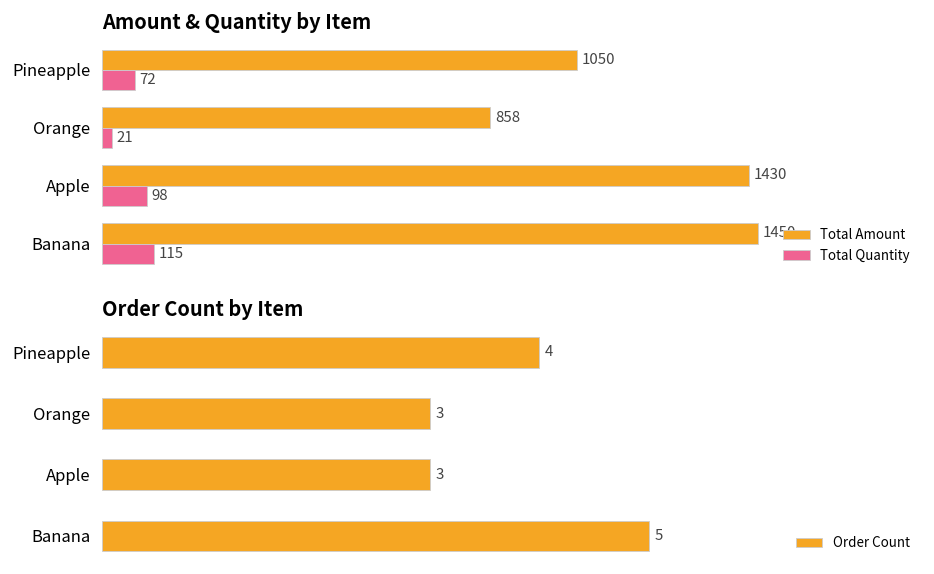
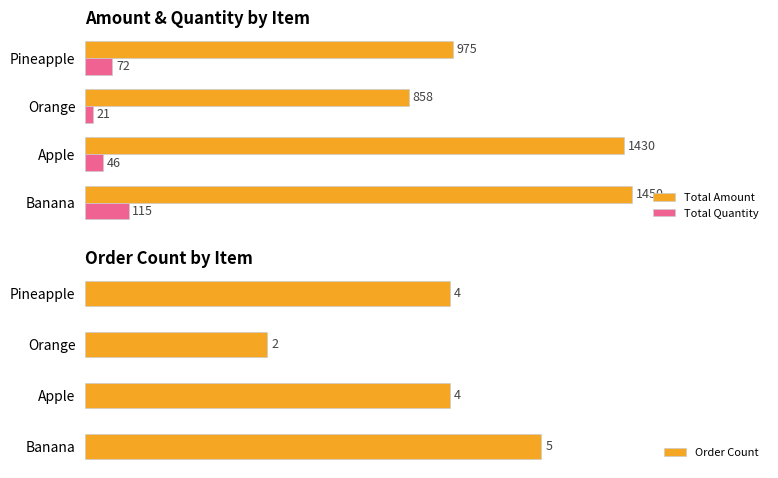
  {
    "Amount & Quantity by Item": {
      "Total Amount": {
-       "Pineapple": 1050,
+       "Pineapple": 975,
        "Orange": 858,
        "Apple": 1430,
        "Banana": 1450
      },
      "Total Quantity": {
        "Pineapple": 72,
        "Orange": 21,
-       "Apple": 98,
+       "Apple": 46,
        "Banana": 115
      }
    },
    "Order Count by Item": {
      "Pineapple": 4,
-     "Orange": 3,
-     "Apple": 3,
+     "Orange": 2,
+     "Apple": 4,
      "Banana": 5
    }
  }
